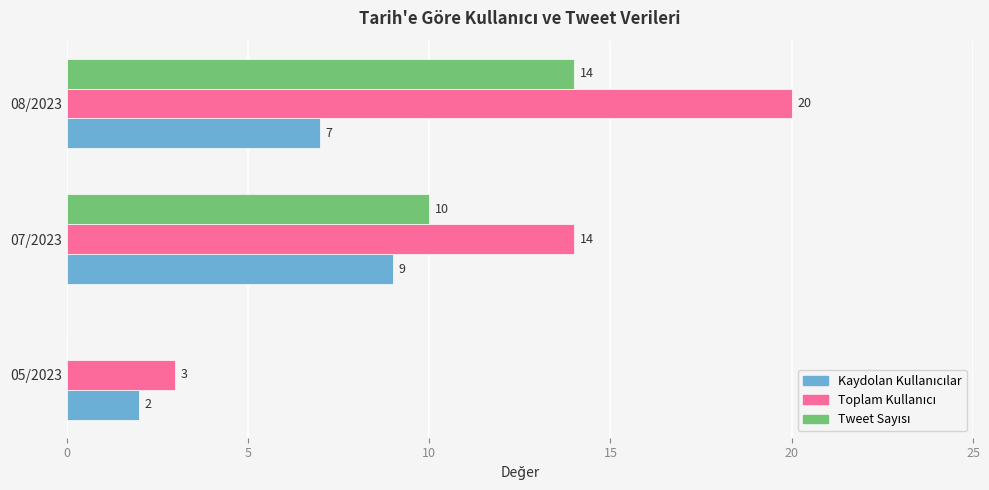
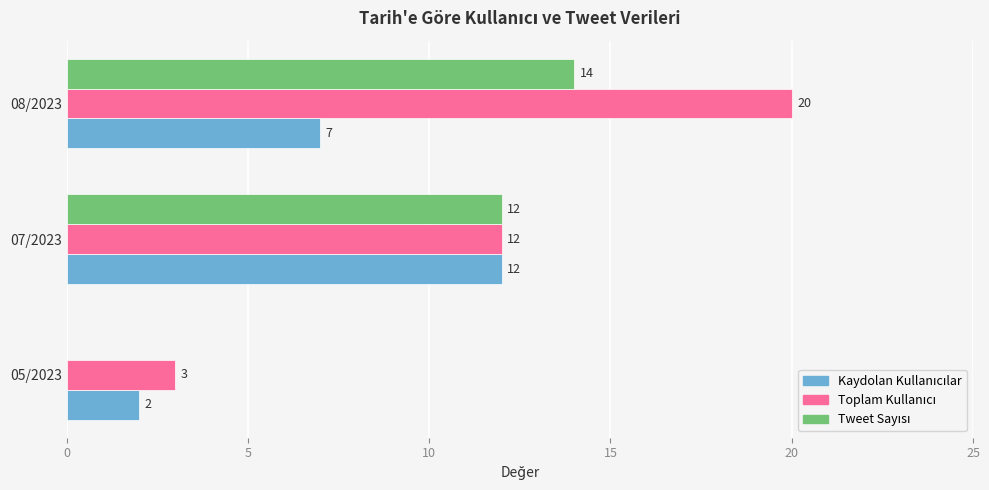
  {
    "Kaydolan Kullanıcılar": {
      "08/2023": 7,
-     "07/2023": 9,
+     "07/2023": 12,
      "05/2023": 2
    },
    "Toplam Kullanıcı": {
      "08/2023": 20,
-     "07/2023": 14,
+     "07/2023": 12,
      "05/2023": 3
    },
    "Tweet Sayısı": {
      "08/2023": 14,
-     "07/2023": 10
+     "07/2023": 12
    }
  }
